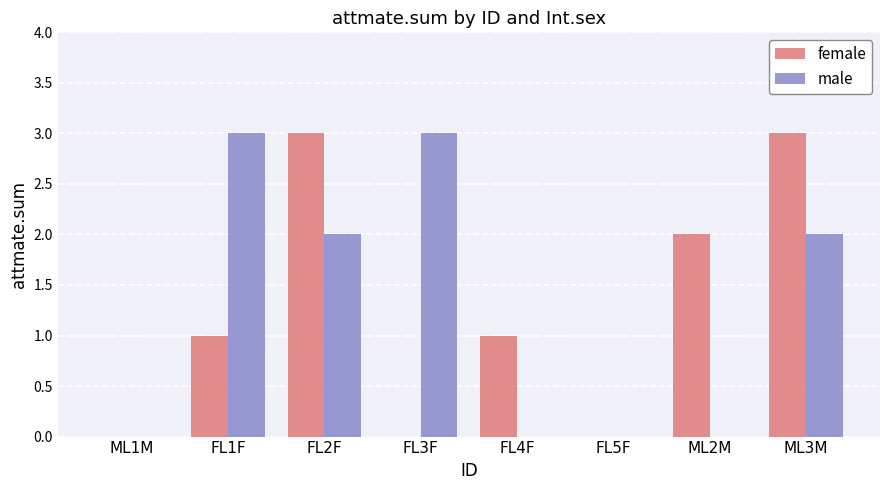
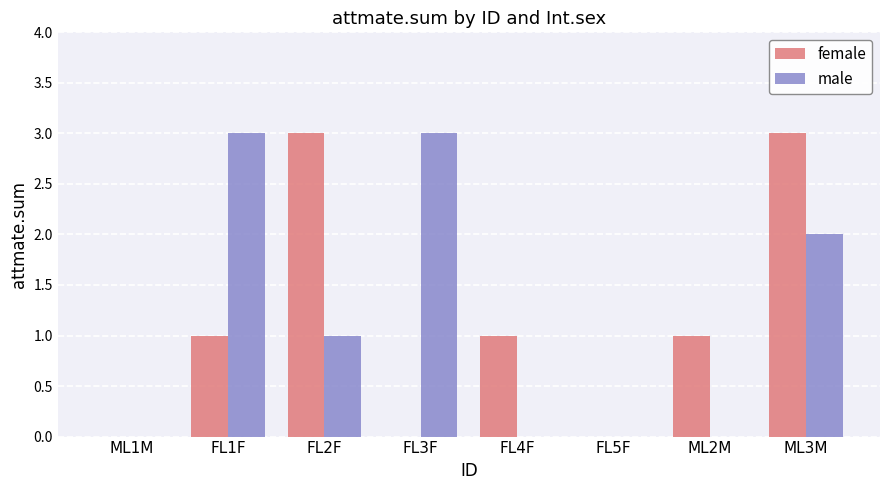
  {
    "female": {
      "ML1M": 0,
      "FL1F": 1,
      "FL2F": 3,
      "FL3F": 0,
      "FL4F": 1,
      "FL5F": 0,
-     "ML2M": 2,
+     "ML2M": 1,
      "ML3M": 3
    },
    "male": {
      "ML1M": 0,
      "FL1F": 3,
-     "FL2F": 2,
+     "FL2F": 1,
      "FL3F": 3,
      "FL4F": 0,
      "FL5F": 0,
      "ML2M": 0,
      "ML3M": 2
    }
  }
